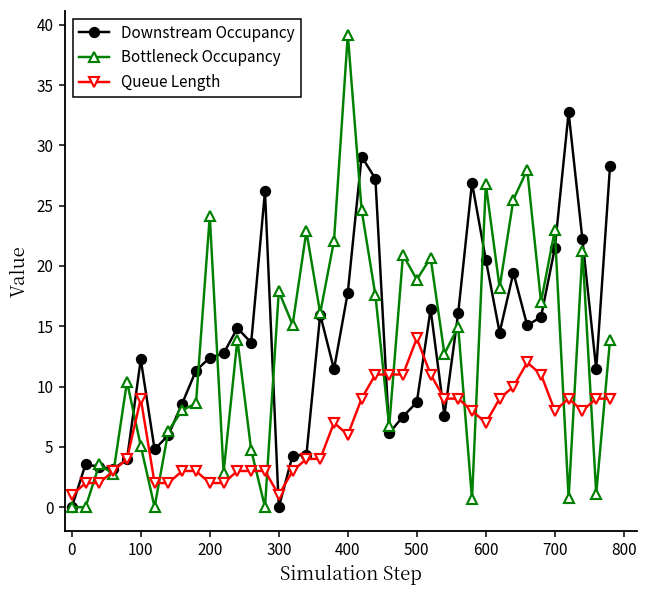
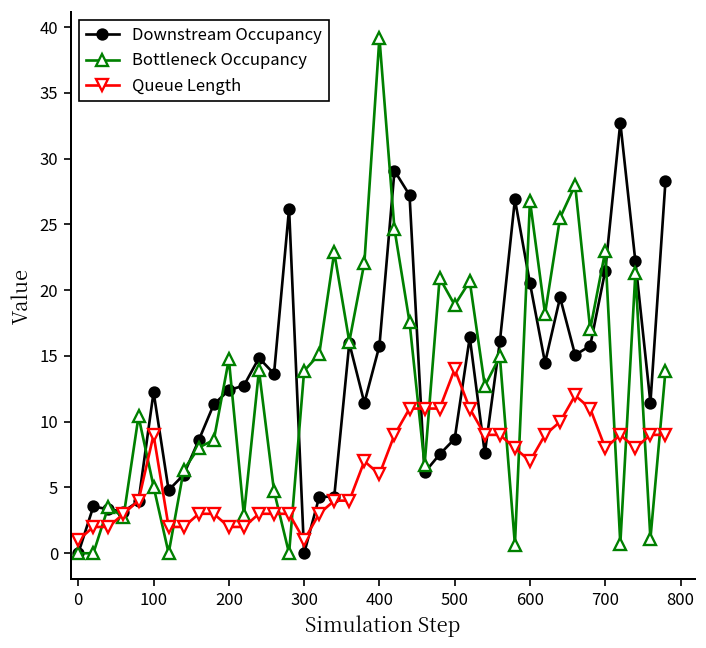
  {
    "Downstream Occupancy": {
      "100": 12.3,
      "200": 12.4,
      "300": 0.0,
-     "400": 17.8,
+     "400": 15.8,
      "500": 8.7,
      "600": 20.5,
      "700": 21.5
    },
    "Bottleneck Occupancy": {
      "100": 5.1,
-     "200": 24.2,
-     "300": 17.9,
+     "200": 14.7,
+     "300": 13.9,
      "400": 39.2,
      "500": 18.9,
      "600": 26.8,
      "700": 23.0
    },
    "Queue Length": {
      "0": 1.0,
      "100": 9.0,
      "200": 2.0,
      "300": 1.0,
      "400": 6.0,
      "500": 14.0,
      "600": 7.0,
      "700": 8.0
    }
  }
